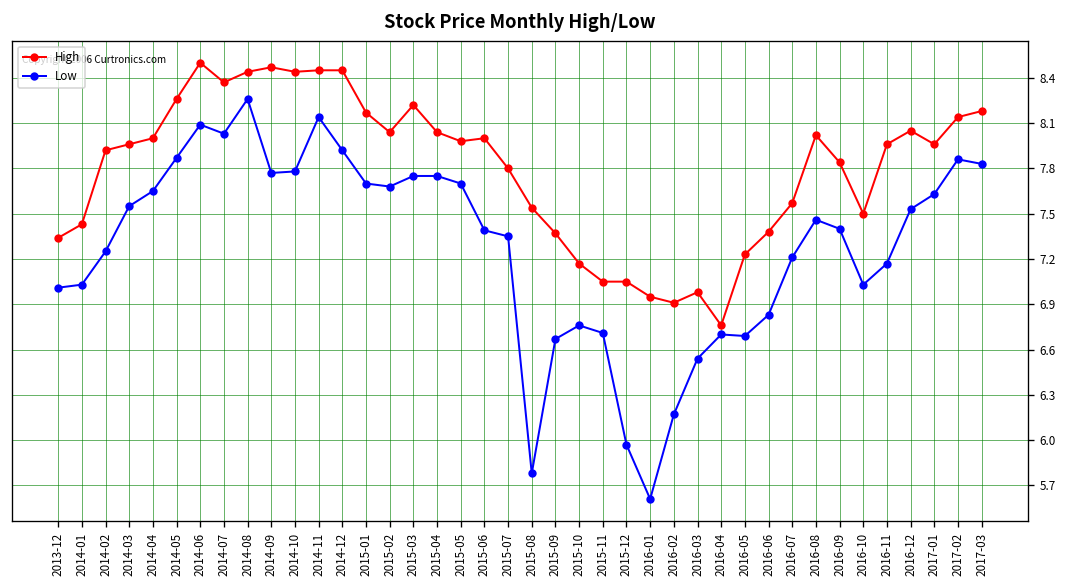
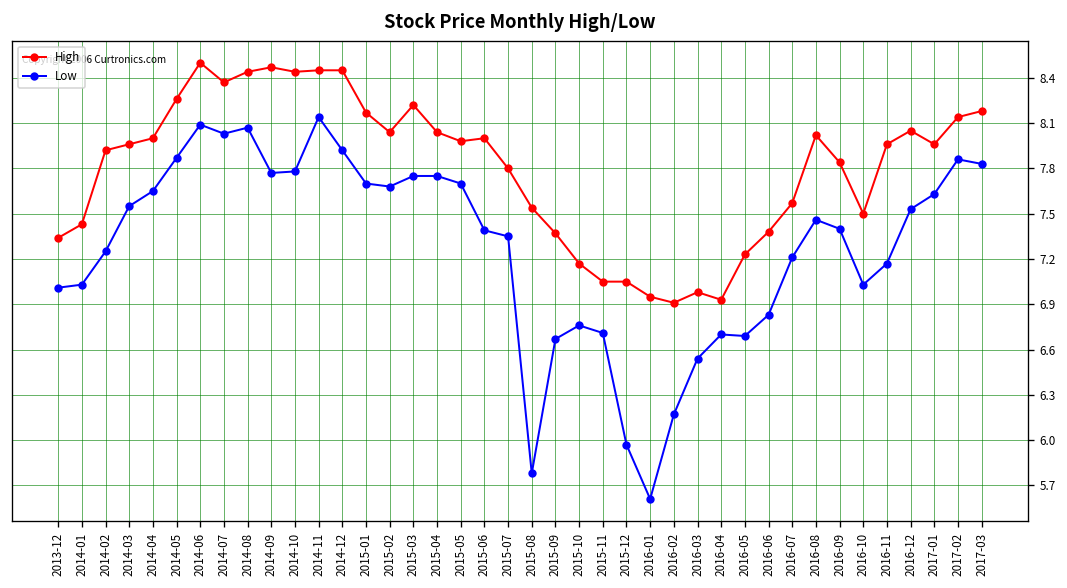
  {
    "High": {
      "2013-12": 7.34,
      "2014-01": 7.43,
      "2014-02": 7.92,
      "2014-03": 7.96,
      "2014-04": 8.00,
      "2014-05": 8.26,
      "2014-06": 8.50,
      "2014-07": 8.37,
      "2014-08": 8.44,
      "2014-09": 8.47,
      "2014-10": 8.44,
      "2014-11": 8.45,
      "2014-12": 8.45,
      "2015-01": 8.17,
      "2015-02": 8.04,
      "2015-03": 8.22,
      "2015-04": 8.04,
      "2015-05": 7.98,
      "2015-06": 8.00,
      "2015-07": 7.80,
      "2015-08": 7.54,
      "2015-09": 7.37,
      "2015-10": 7.17,
      "2015-11": 7.05,
      "2015-12": 7.05,
      "2016-01": 6.95,
      "2016-02": 6.91,
      "2016-03": 6.98,
-     "2016-04": 6.76,
+     "2016-04": 6.93,
      "2016-05": 7.23,
      "2016-06": 7.38,
      "2016-07": 7.57,
      "2016-08": 8.02,
      "2016-09": 7.84,
      "2016-10": 7.50,
      "2016-11": 7.96,
      "2016-12": 8.05,
      "2017-01": 7.96,
      "2017-02": 8.14,
      "2017-03": 8.18
    },
    "Low": {
      "2013-12": 7.01,
      "2014-01": 7.03,
      "2014-02": 7.25,
      "2014-03": 7.55,
      "2014-04": 7.65,
      "2014-05": 7.87,
      "2014-06": 8.09,
      "2014-07": 8.03,
-     "2014-08": 8.26,
+     "2014-08": 8.07,
      "2014-09": 7.77,
      "2014-10": 7.78,
      "2014-11": 8.14,
      "2014-12": 7.92,
      "2015-01": 7.70,
      "2015-02": 7.68,
      "2015-03": 7.75,
      "2015-04": 7.75,
      "2015-05": 7.70,
      "2015-06": 7.39,
      "2015-07": 7.35,
      "2015-08": 5.78,
      "2015-09": 6.67,
      "2015-10": 6.76,
      "2015-11": 6.71,
      "2015-12": 5.97,
      "2016-01": 5.61,
      "2016-02": 6.17,
      "2016-03": 6.54,
      "2016-04": 6.70,
      "2016-05": 6.69,
      "2016-06": 6.83,
      "2016-07": 7.21,
      "2016-08": 7.46,
      "2016-09": 7.40,
      "2016-10": 7.03,
      "2016-11": 7.17,
      "2016-12": 7.53,
      "2017-01": 7.63,
      "2017-02": 7.86,
      "2017-03": 7.83
    }
  }
